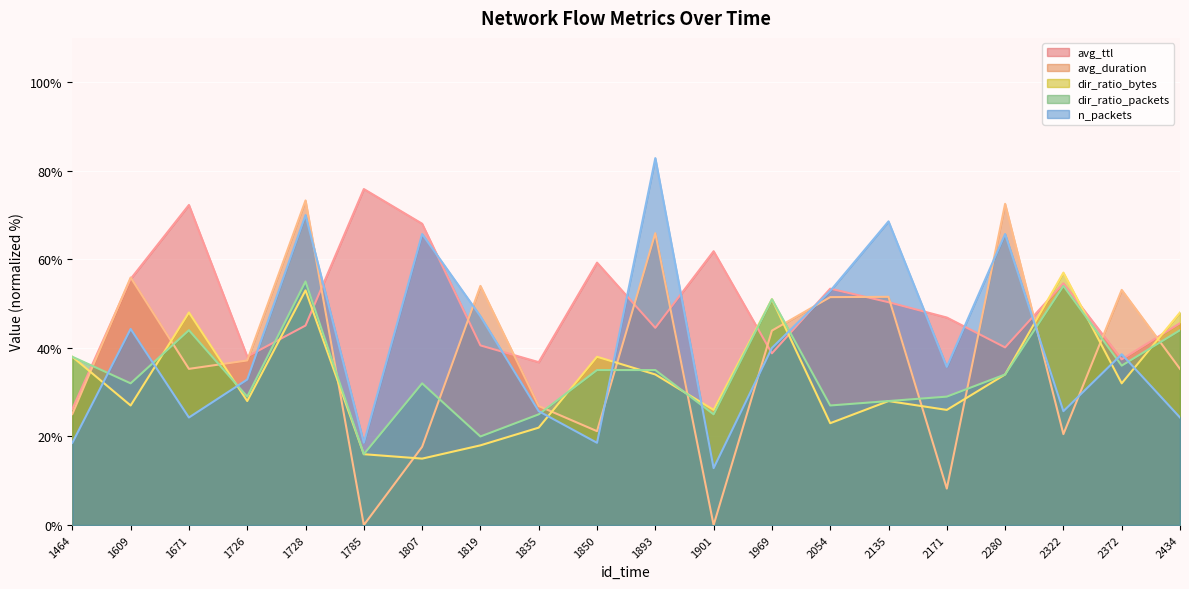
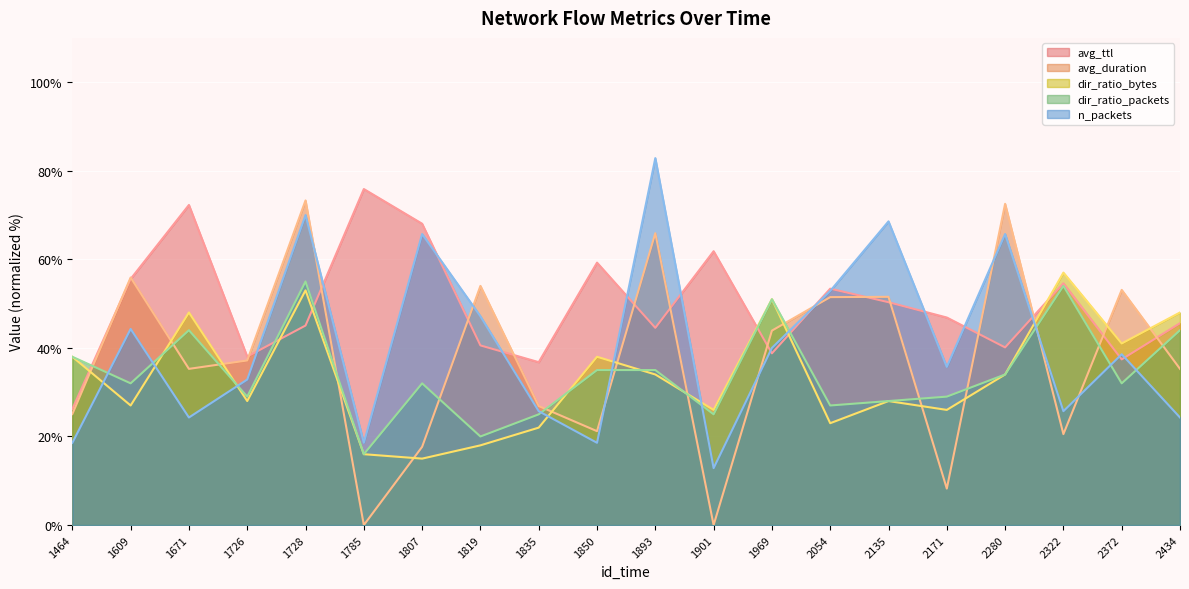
  {
    "dir_ratio_bytes": {
      "1609": "27%",
      "1671": "48%",
      "1726": "28%",
      "1728": "53%",
      "1807": "15%",
      "1819": "18%",
      "1835": "22%",
      "1850": "38%",
      "1893": "34%",
      "1901": "26%",
      "2054": "23%",
      "2171": "26%",
      "2322": "57%",
-     "2372": "32%",
+     "2372": "41%",
      "2434": "48%"
    },
    "dir_ratio_packets": {
      "1609": "32%",
      "1671": "44%",
      "1726": "29%",
      "1728": "55%",
      "1807": "32%",
      "1819": "20%",
      "1835": "25%",
      "1850": "35%",
      "1893": "35%",
      "1901": "25%",
      "2054": "27%",
      "2171": "29%",
      "2322": "54%",
-     "2372": "36%",
+     "2372": "32%",
      "2434": "44%"
    },
    "n_packets": {
      "1464": "19%",
      "1609": "44%",
      "1671": "24%",
      "1726": "33%",
      "1728": "70%",
      "1785": "19%",
      "1807": "66%",
      "1819": "47%",
      "1835": "26%",
      "1850": "19%",
      "1893": "83%",
      "1901": "13%",
      "1969": "40%",
      "2135": "69%",
      "2171": "36%",
      "2280": "66%",
      "2322": "26%",
      "2372": "39%",
      "2434": "24%"
    }
  }
